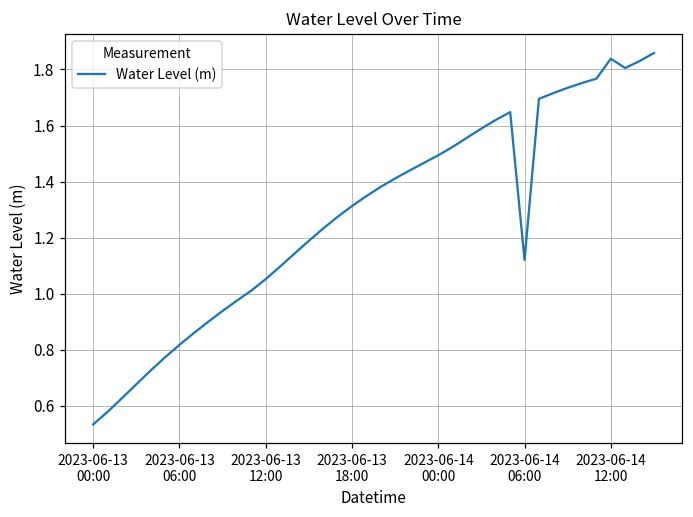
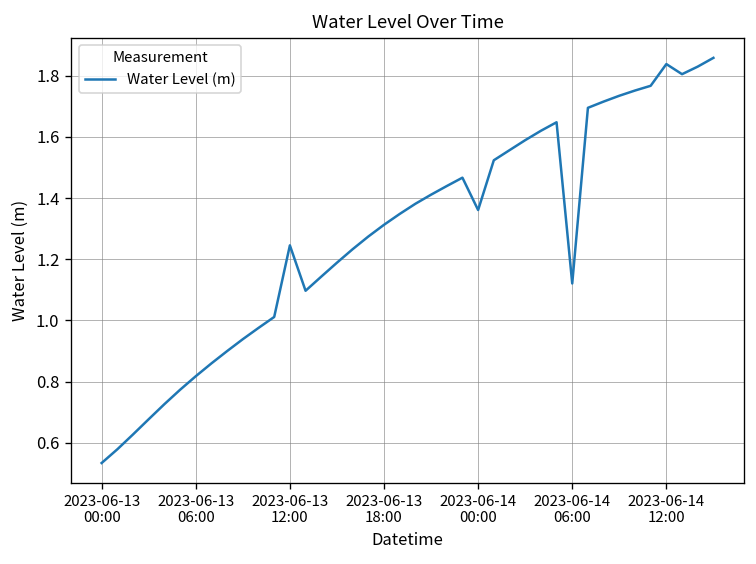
  {
    "2023-06-13 00:00": 0.53,
    "2023-06-13 06:00": 0.82,
-   "2023-06-13 12:00": 1.05,
+   "2023-06-13 12:00": 1.25,
    "2023-06-13 18:00": 1.31,
-   "2023-06-14 00:00": 1.49,
+   "2023-06-14 00:00": 1.36,
    "2023-06-14 06:00": 1.12,
    "2023-06-14 12:00": 1.84
  }
